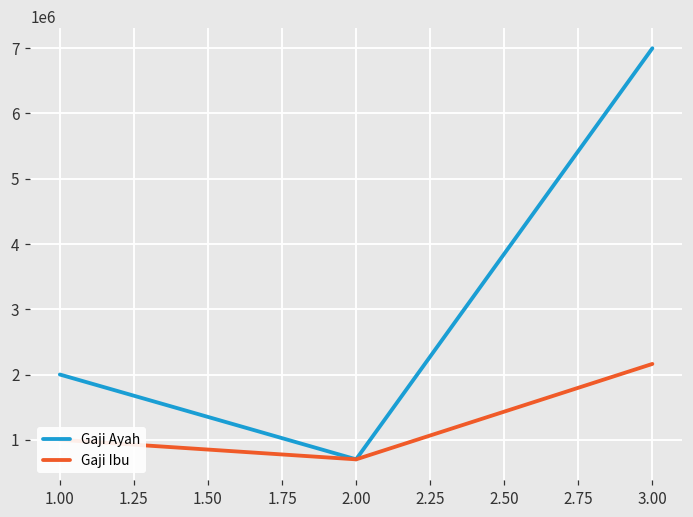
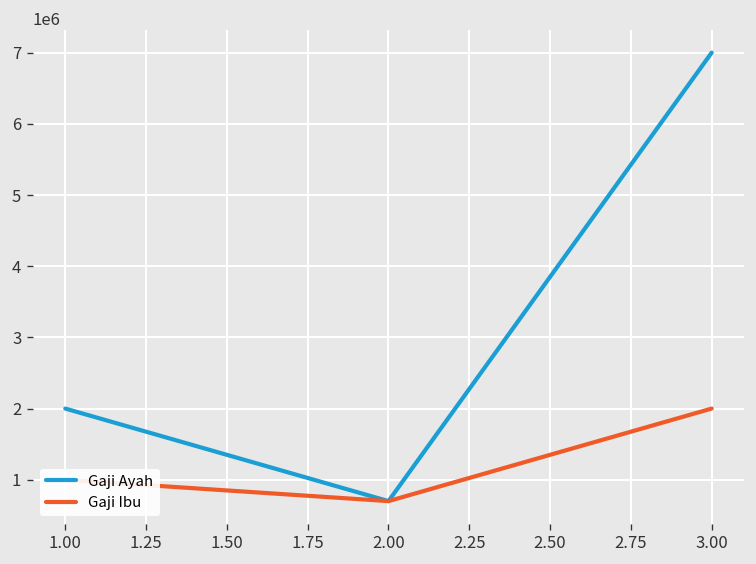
  {
    "Gaji Ayah": {
      "1.00": 2000000,
      "3.00": 7000000
    },
    "Gaji Ibu": {
-     "3.00": 2200000
+     "3.00": 2000000
    }
  }
